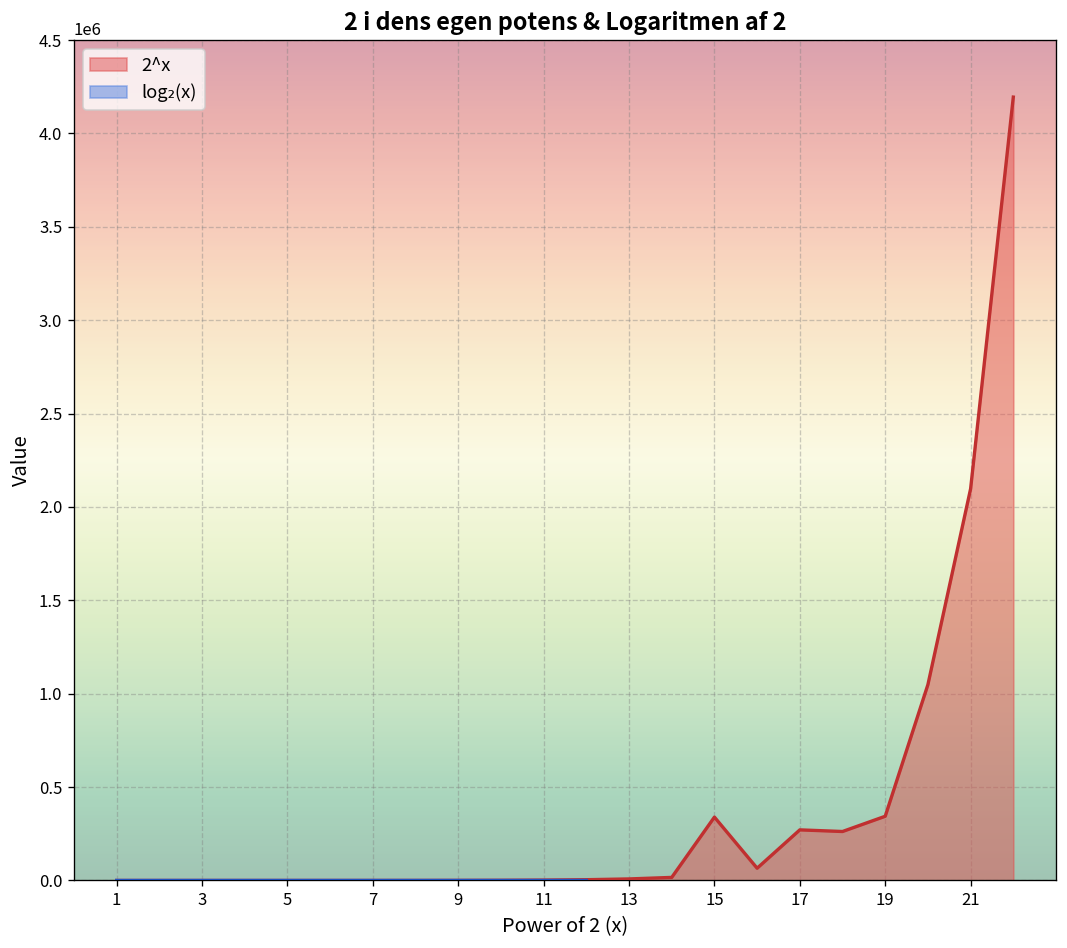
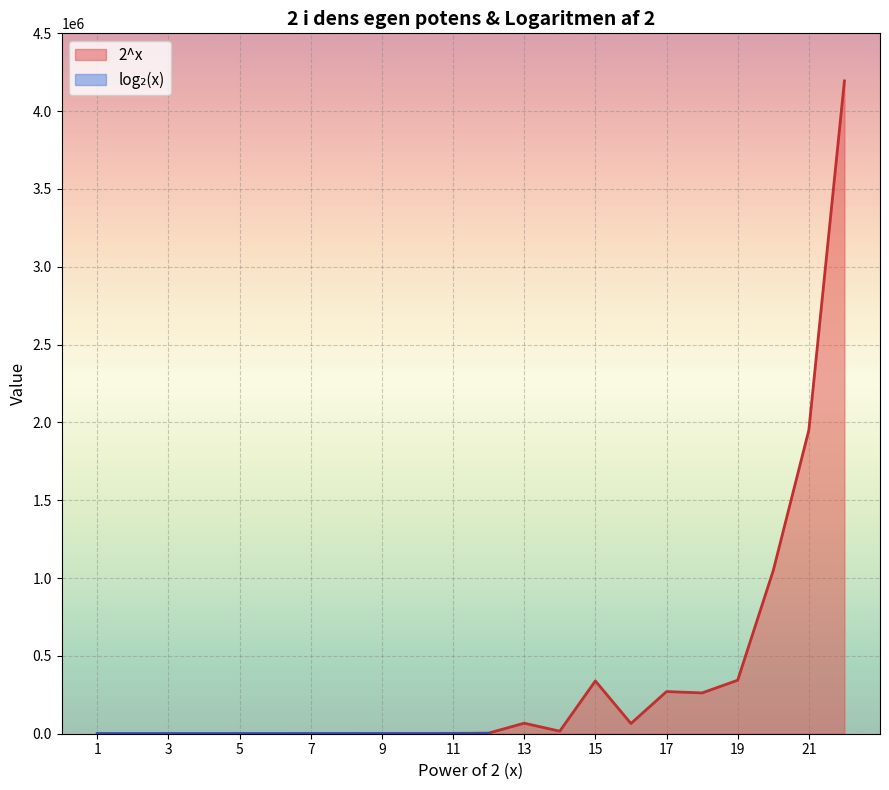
  {
    "2^x": {
-     "13": 10000,
+     "13": 70000,
      "15": 340000,
      "17": 270000,
      "19": 340000,
-     "21": 2100000
+     "21": 1950000
    }
  }
